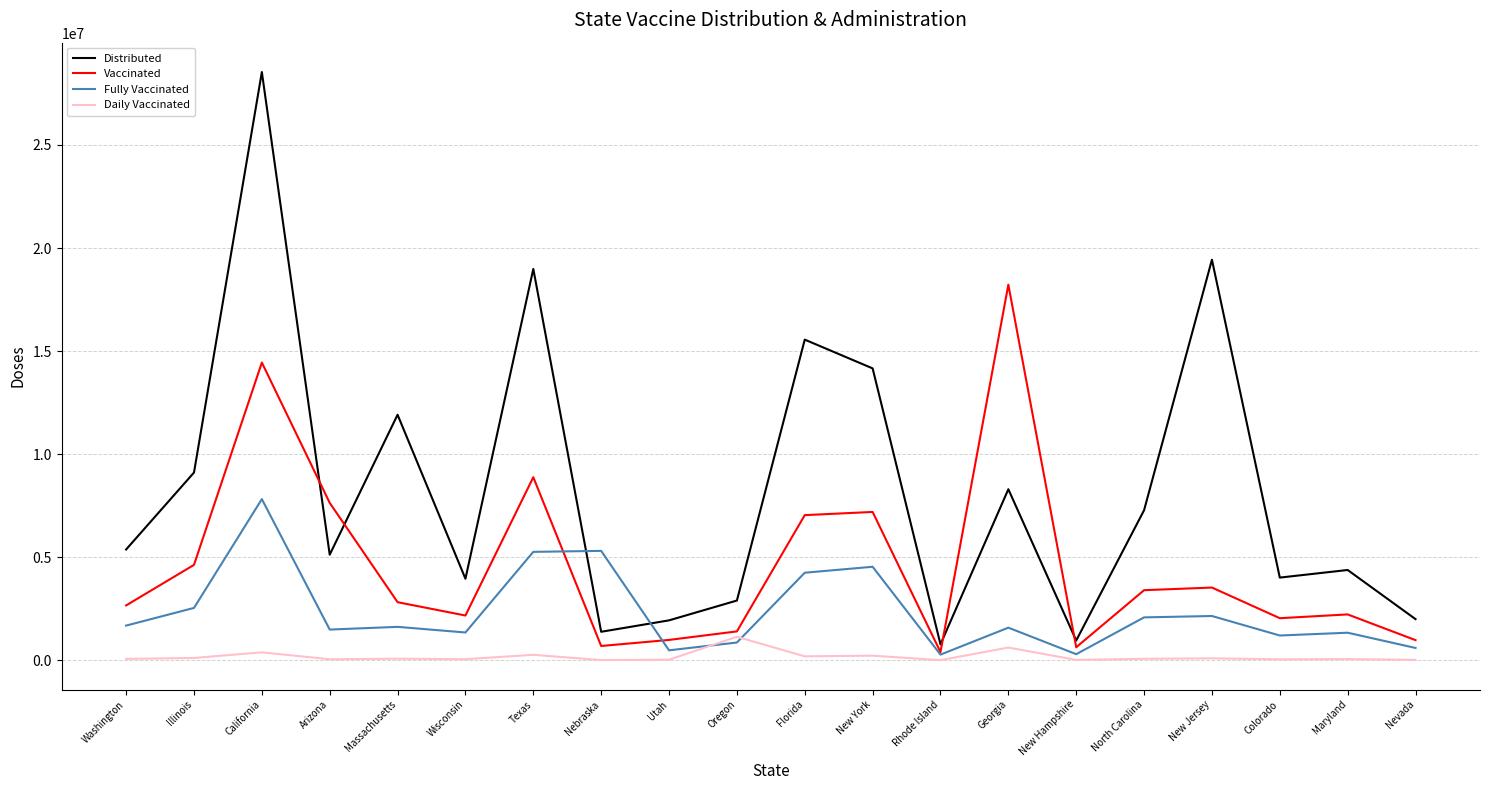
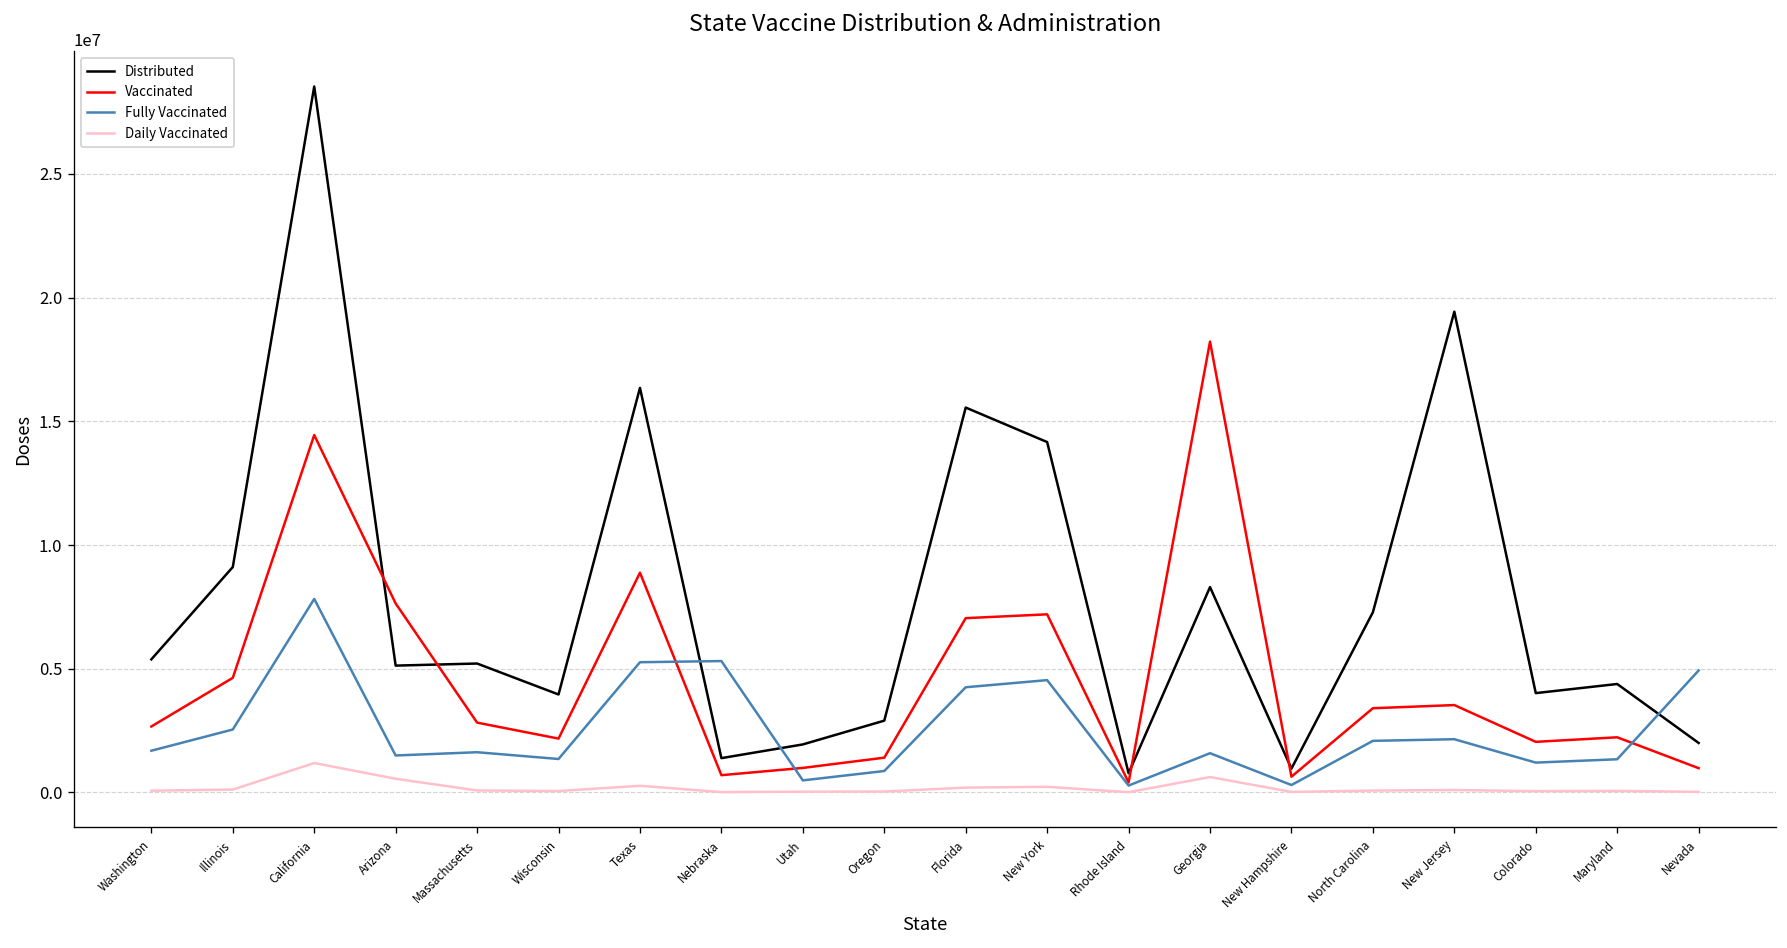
  {
    "Distributed": {
      "Washington": 5400000,
      "Illinois": 9100000,
      "California": 28500000,
      "Arizona": 5100000,
-     "Massachusetts": 11900000,
+     "Massachusetts": 5200000,
      "Wisconsin": 4000000,
-     "Texas": 19000000,
+     "Texas": 16400000,
      "Nebraska": 1400000,
      "Utah": 1900000,
      "Oregon": 2900000,
      "Florida": 15600000,
      "New York": 14200000,
      "Rhode Island": 800000,
      "Georgia": 8300000,
      "New Hampshire": 1000000,
      "North Carolina": 7300000,
      "New Jersey": 19400000,
      "Colorado": 4000000,
      "Maryland": 4400000,
      "Nevada": 2000000
    },
    "Vaccinated": {
      "Washington": 2700000,
      "Illinois": 4600000,
      "California": 14400000,
      "Arizona": 7600000,
      "Massachusetts": 2800000,
      "Wisconsin": 2200000,
      "Texas": 8900000,
      "Nebraska": 700000,
      "Utah": 1000000,
      "Oregon": 1400000,
      "Florida": 7000000,
      "New York": 7200000,
      "Georgia": 18200000,
      "New Hampshire": 600000,
      "North Carolina": 3400000,
      "New Jersey": 3500000,
      "Colorado": 2000000,
      "Maryland": 2200000,
      "Nevada": 1000000
    },
    "Fully Vaccinated": {
      "Washington": 1700000,
      "Illinois": 2500000,
      "California": 7800000,
      "Arizona": 1500000,
      "Massachusetts": 1600000,
      "Wisconsin": 1400000,
      "Texas": 5300000,
      "Nebraska": 5300000,
      "Utah": 500000,
      "Oregon": 900000,
      "Florida": 4300000,
      "New York": 4500000,
      "Georgia": 1600000,
      "New Hampshire": 300000,
      "North Carolina": 2100000,
      "New Jersey": 2200000,
      "Colorado": 1200000,
      "Maryland": 1300000,
-     "Nevada": 600000
+     "Nevada": 4900000
    },
    "Daily Vaccinated": {
      "Washington": 100000,
      "Illinois": 100000,
-     "California": 400000,
-     "Arizona": 100000,
+     "California": 1200000,
+     "Arizona": 600000,
      "Massachusetts": 100000,
      "Wisconsin": 100000,
      "Texas": 300000,
      "Nebraska": 0,
      "Utah": 0,
-     "Oregon": 1100000,
+     "Oregon": 0,
      "Florida": 200000,
      "New York": 200000,
      "Rhode Island": 0,
      "Georgia": 600000,
      "New Hampshire": 0,
      "North Carolina": 100000,
      "New Jersey": 100000,
      "Colorado": 100000,
      "Maryland": 100000,
      "Nevada": 0
    }
  }
